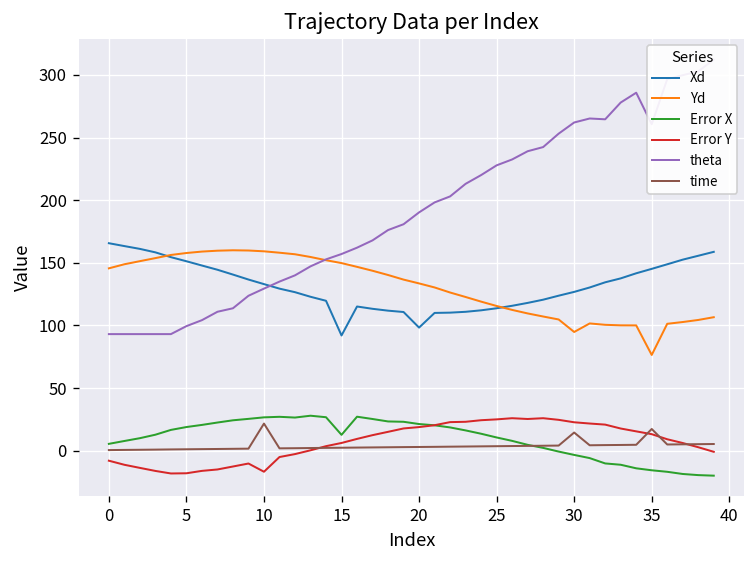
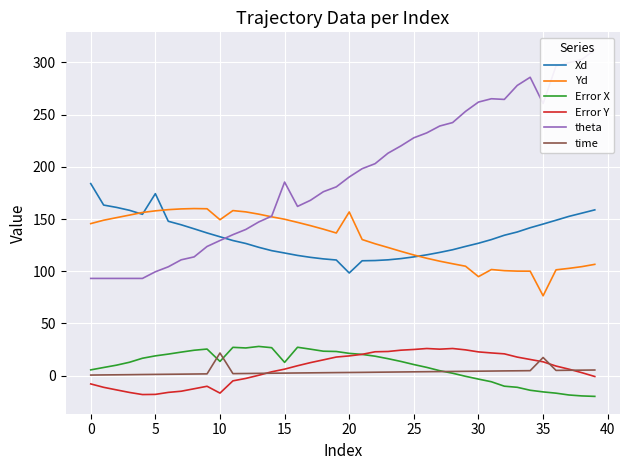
  {
    "Xd": {
-     "0": 166,
-     "5": 151,
+     "0": 184,
+     "5": 174,
      "10": 133,
-     "15": 92,
+     "15": 117,
      "20": 98,
      "30": 127,
      "35": 145
    },
    "Yd": {
      "0": 146,
      "5": 158,
-     "10": 159,
+     "10": 149,
      "15": 150,
-     "20": 134,
+     "20": 157,
      "30": 95,
      "35": 76
    },
    "Error X": {
      "0": 6,
      "5": 19,
-     "10": 27,
+     "10": 14,
      "15": 13,
      "25": 11,
      "30": -3,
      "35": -16
    },
    "Error Y": {
      "0": -8,
      "5": -18,
      "10": -17,
      "15": 6,
      "25": 25,
      "30": 23,
      "35": 13
    },
    "theta": {
      "0": 93,
      "5": 99,
      "10": 129,
-     "15": 157,
+     "15": 185,
      "20": 190,
      "25": 228,
      "30": 262
    },
    "time": {
      "0": 1,
      "5": 1,
      "10": 22,
      "15": 2,
      "20": 3,
      "25": 4,
-     "30": 15,
+     "30": 4,
      "35": 17
    }
  }
